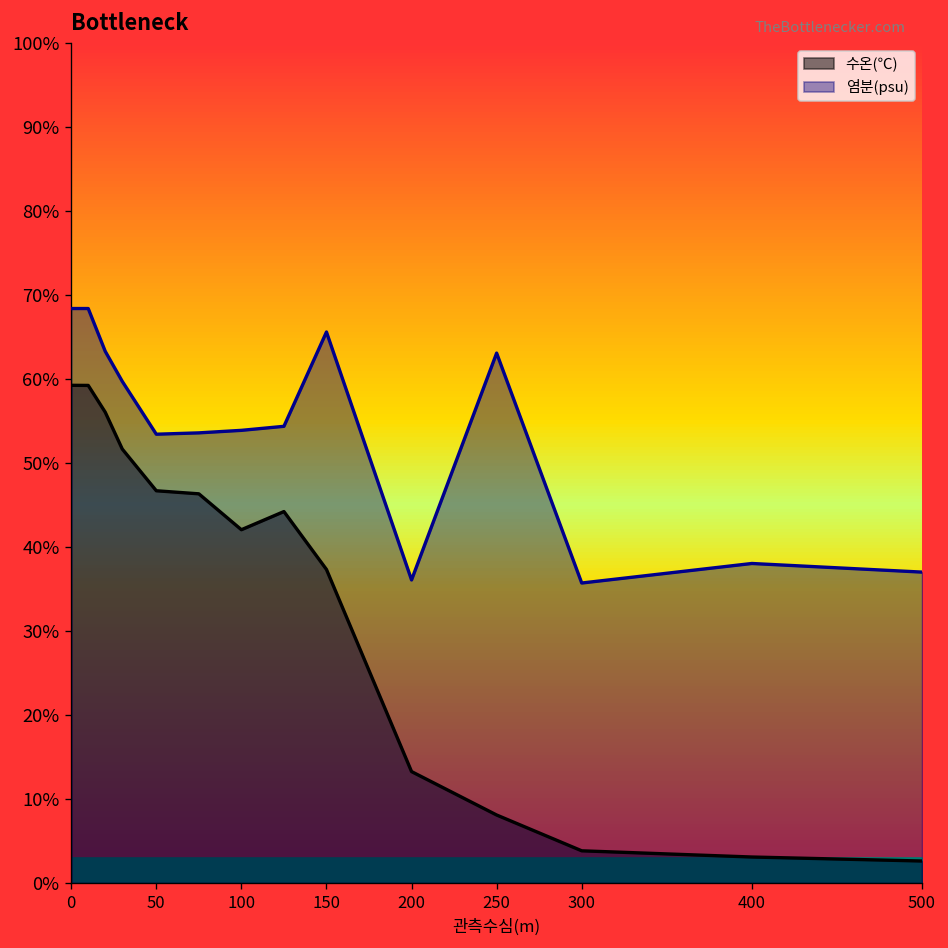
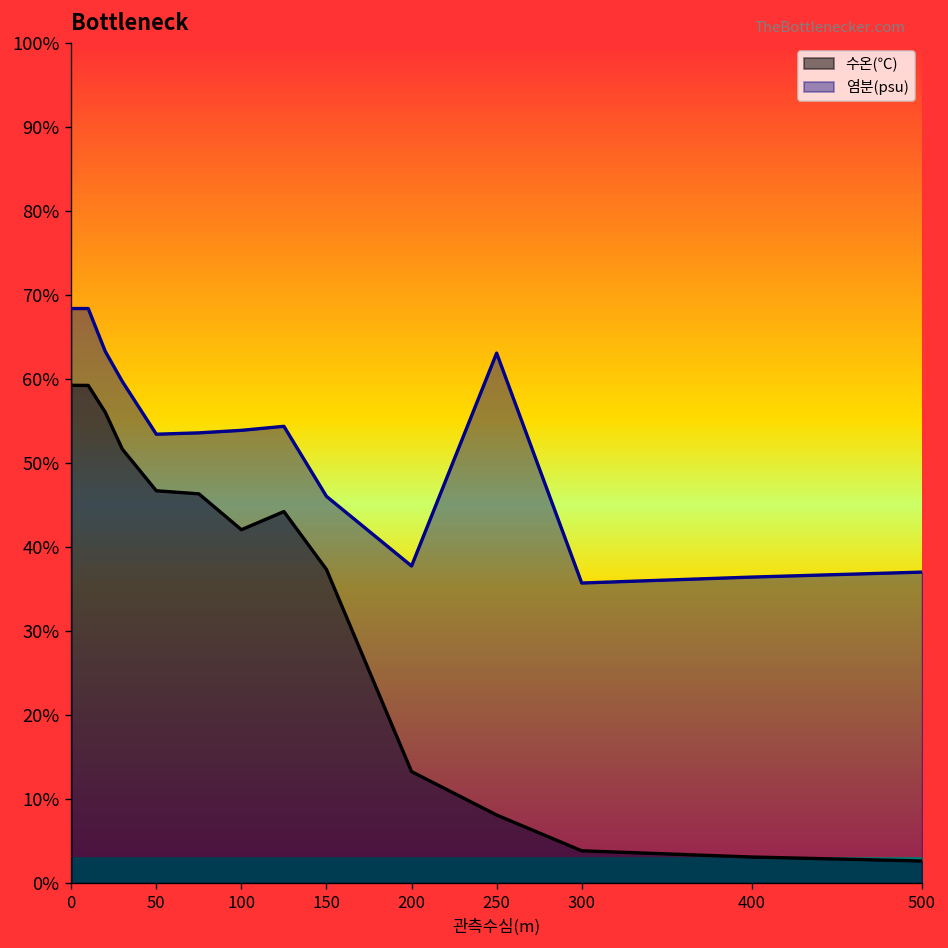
  {
    "수온(℃)": {
      "0": "59%",
      "50": "47%",
      "100": "42%",
      "150": "37%",
      "200": "13%",
      "250": "8%",
      "300": "4%",
      "500": "3%"
    },
    "염분(psu)": {
      "0": "68%",
      "50": "53%",
      "100": "54%",
-     "150": "66%",
-     "200": "36%",
+     "150": "46%",
+     "200": "38%",
      "250": "63%",
      "300": "36%",
-     "400": "38%",
+     "400": "36%",
      "500": "37%"
    }
  }
